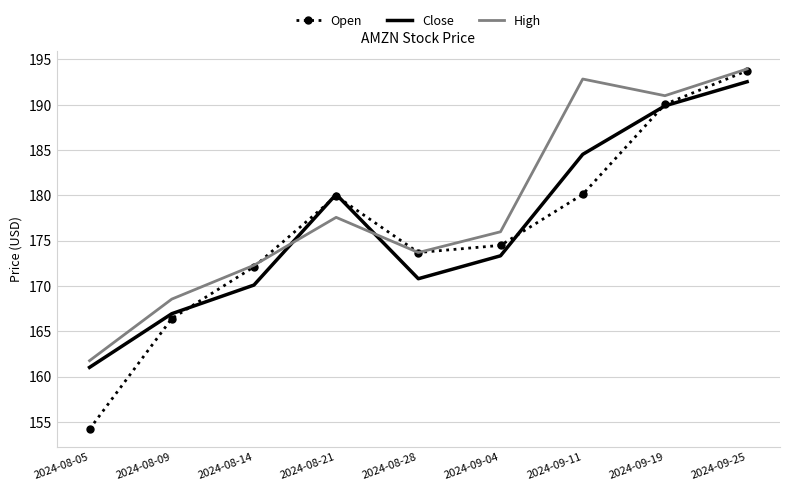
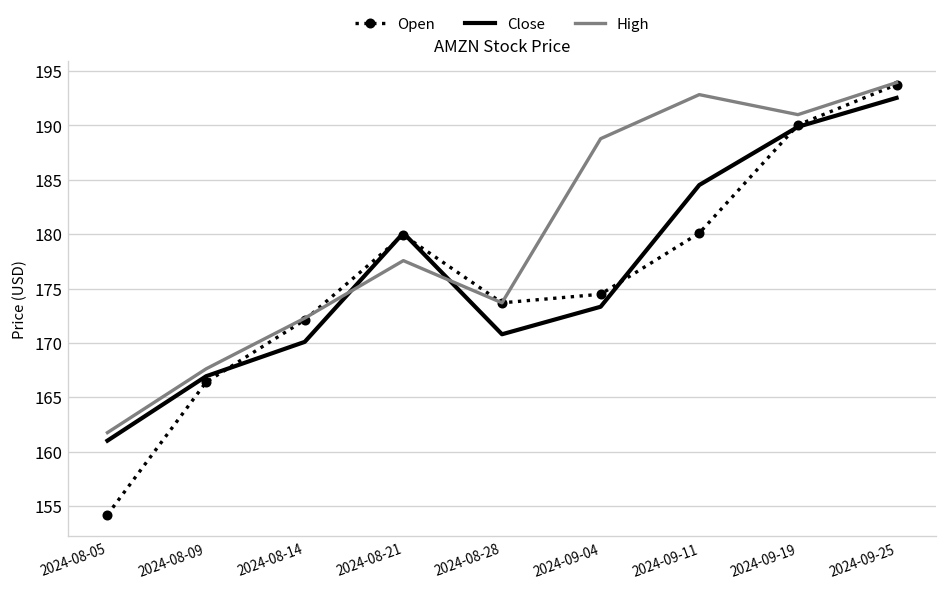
  {
    "High": {
      "2024-08-05": 162,
-     "2024-08-09": 169,
+     "2024-08-09": 168,
      "2024-08-21": 178,
-     "2024-09-04": 176,
+     "2024-09-04": 189,
      "2024-09-11": 193,
      "2024-09-19": 191
    }
  }
